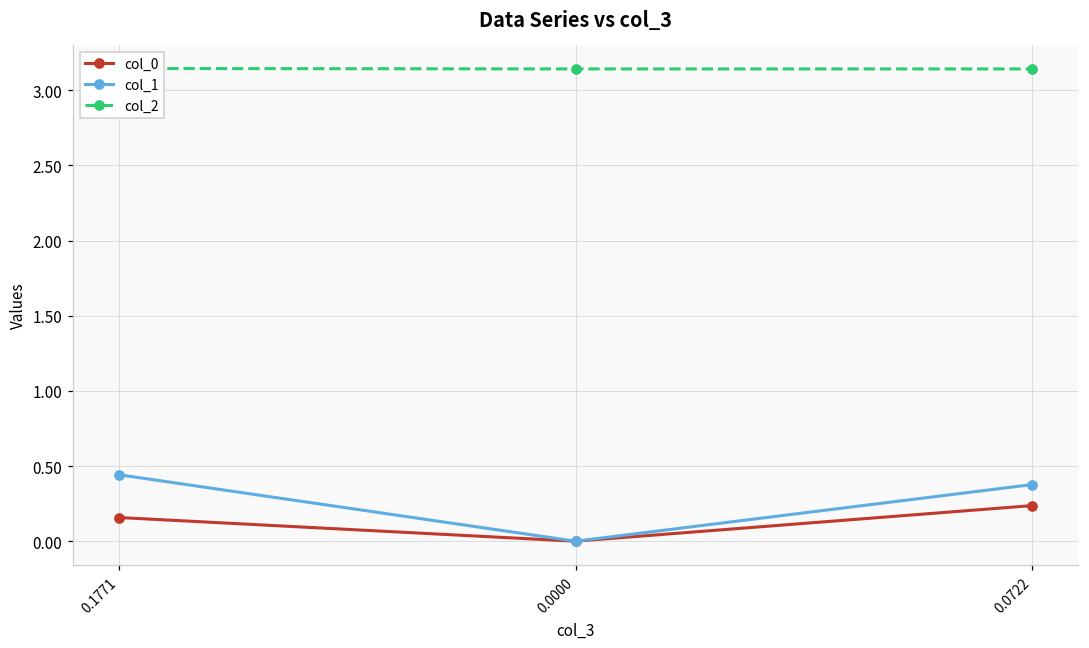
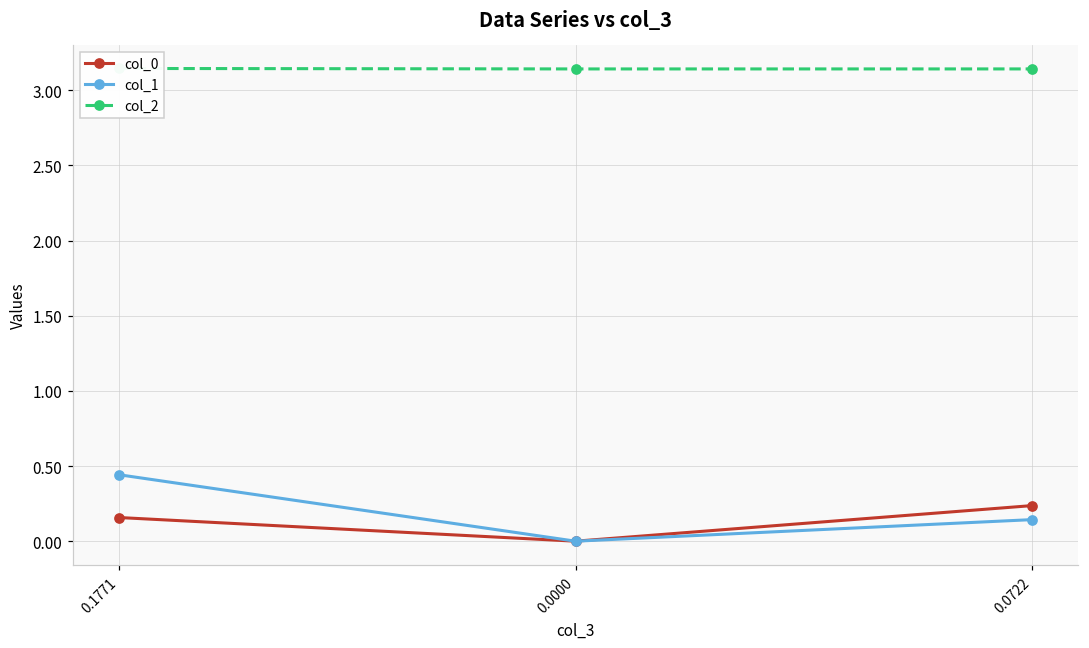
  {
    "col_0": {
      "0.1771": 0.16,
      "0.0722": 0.24
    },
    "col_1": {
      "0.1771": 0.44,
-     "0.0722": 0.38
+     "0.0722": 0.14
    },
    "col_2": {
      "0.0000": 3.14,
      "0.0722": 3.14
    }
  }
